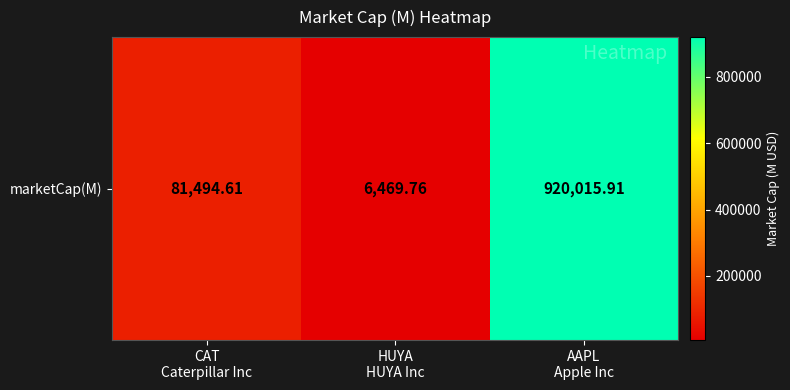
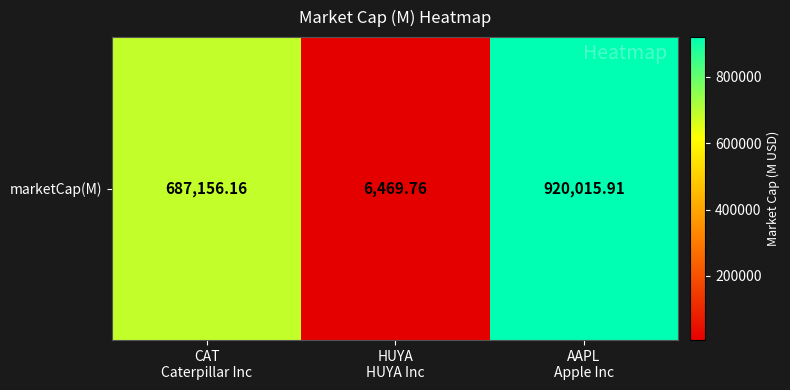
  {
    "marketCap(M)": {
-     "CAT Caterpillar Inc": "81,494.61",
+     "CAT Caterpillar Inc": "687,156.16",
      "HUYA HUYA Inc": "6,469.76"
    }
  }
